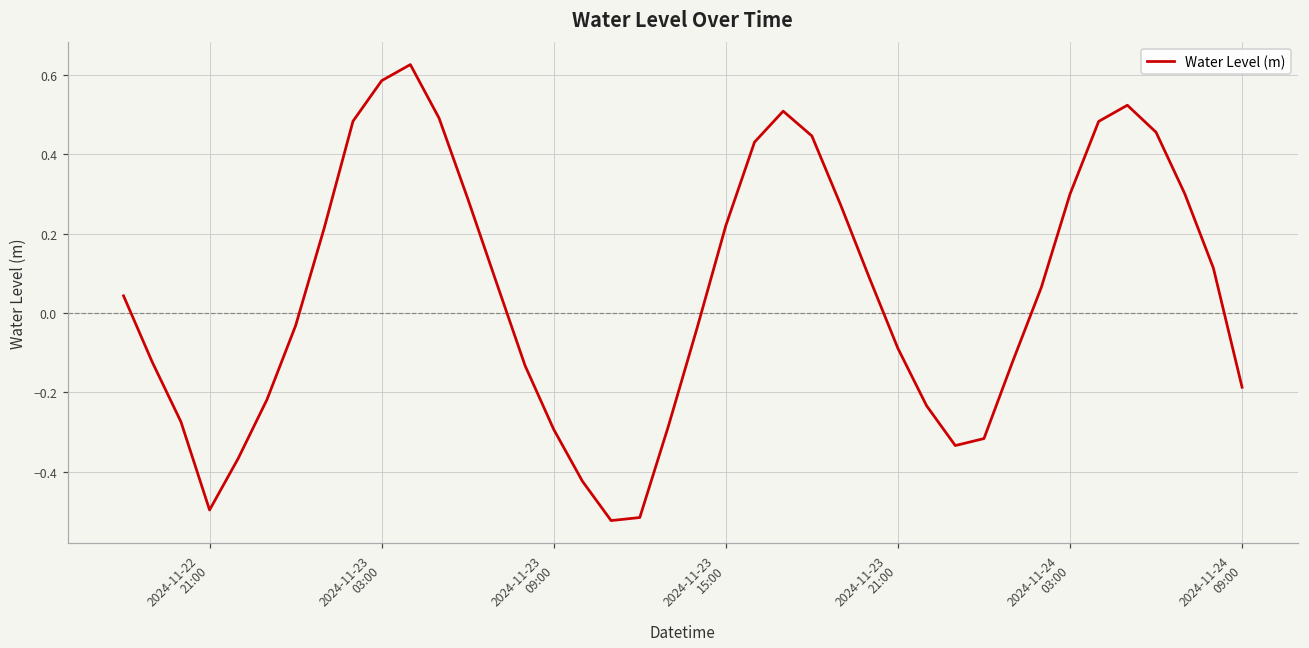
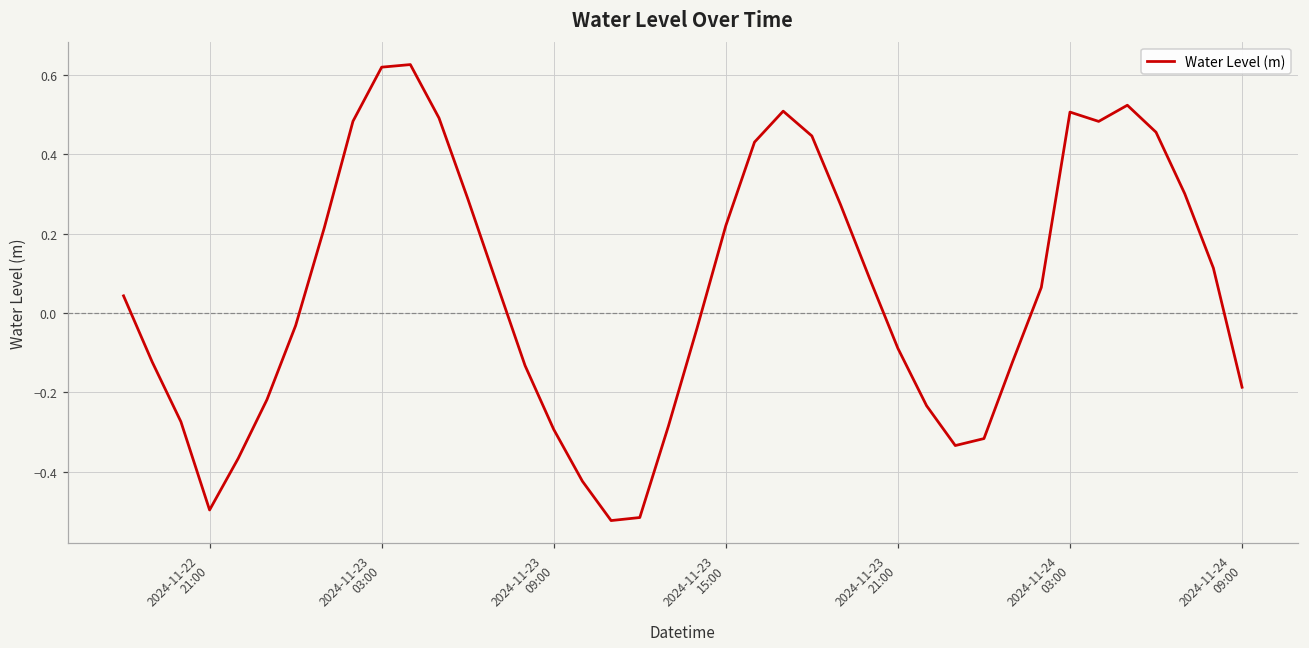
  {
    "2024-11-22 21:00": -0.50,
-   "2024-11-23 03:00": 0.58,
+   "2024-11-23 03:00": 0.62,
    "2024-11-23 09:00": -0.29,
    "2024-11-23 15:00": 0.22,
    "2024-11-23 21:00": -0.09,
-   "2024-11-24 03:00": 0.30,
+   "2024-11-24 03:00": 0.51,
    "2024-11-24 09:00": -0.19
  }
